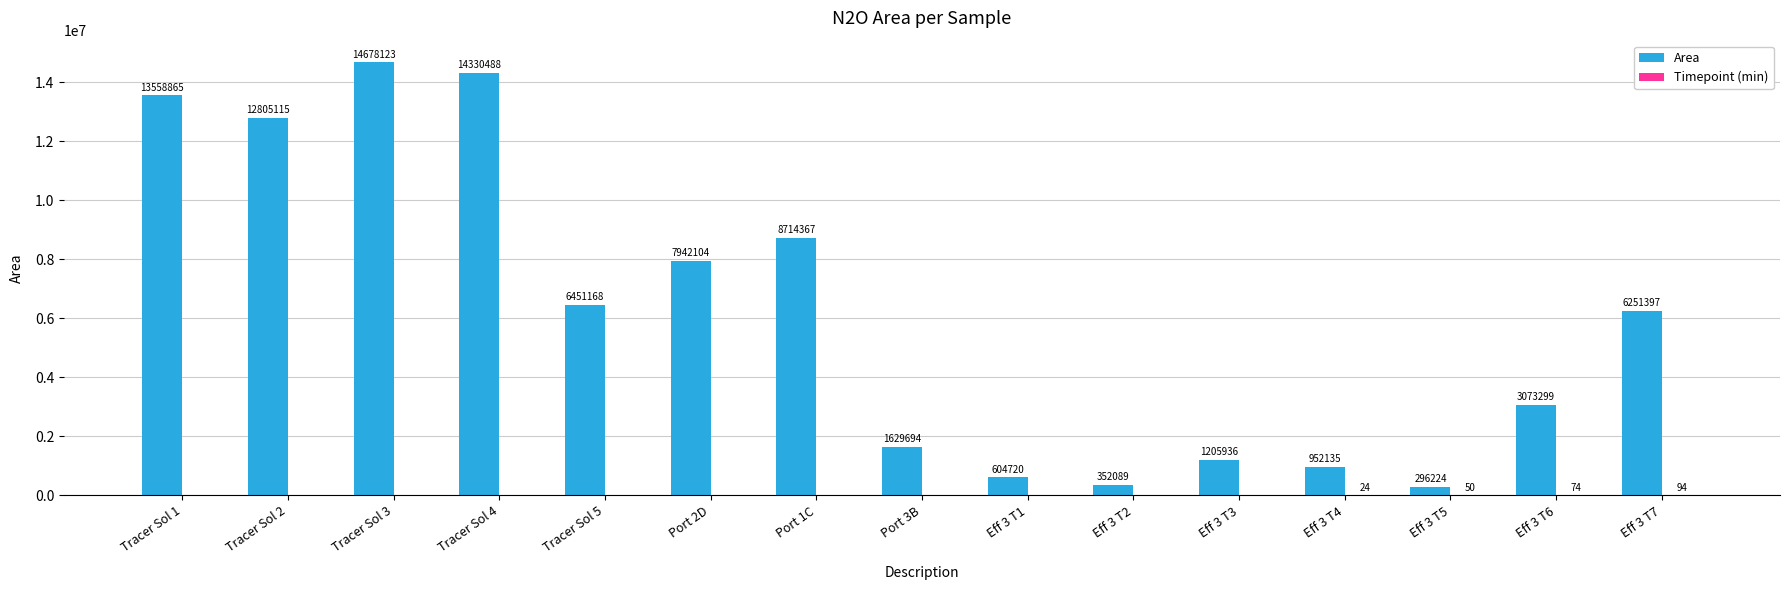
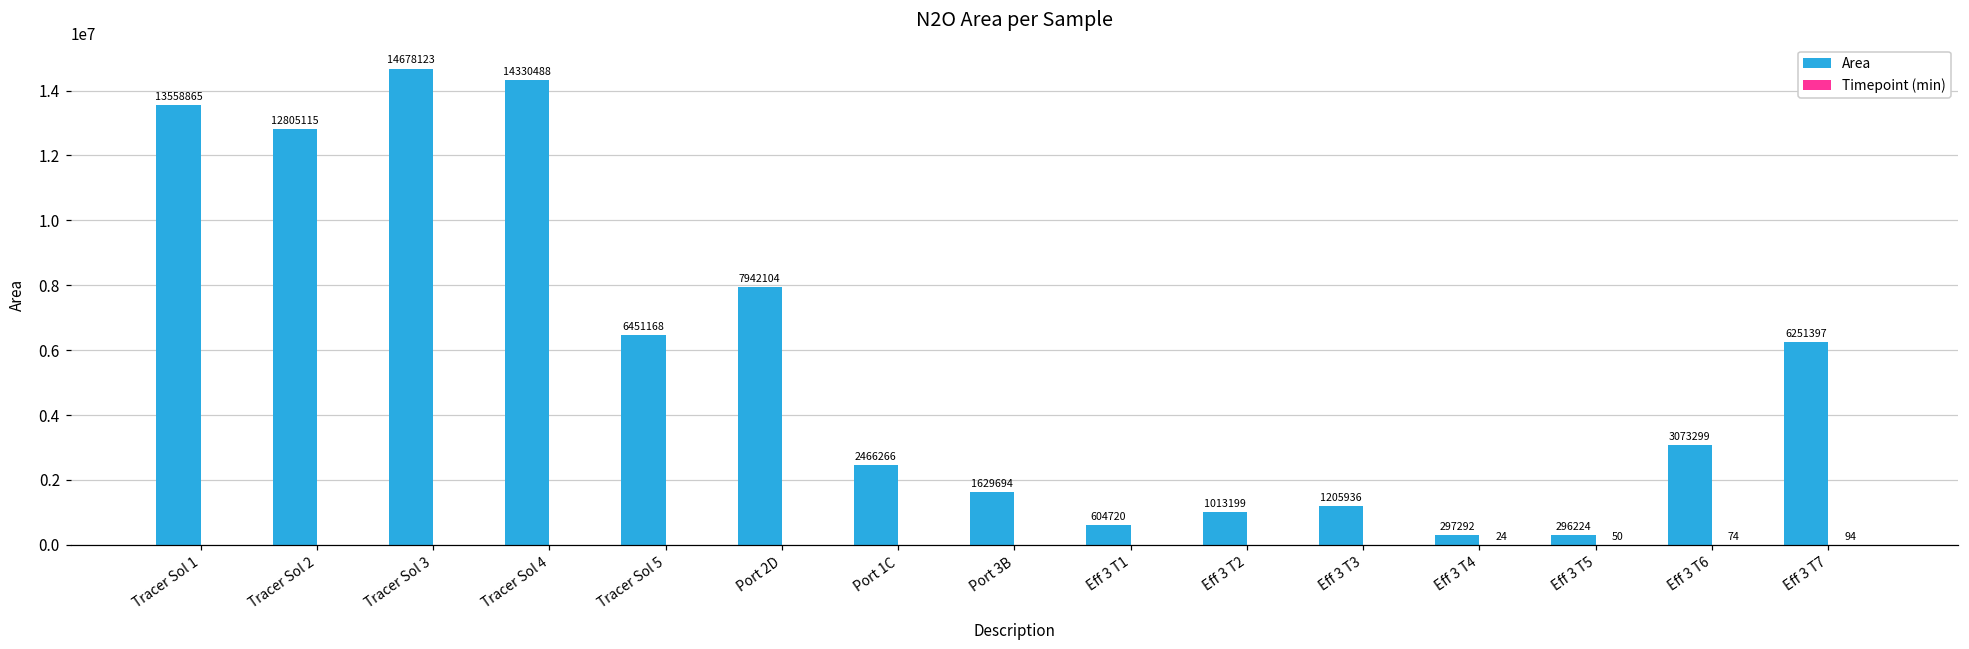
  {
    "Area": {
      "Tracer Sol 1": 13558865,
      "Tracer Sol 2": 12805115,
      "Tracer Sol 3": 14678123,
      "Tracer Sol 4": 14330488,
      "Tracer Sol 5": 6451168,
      "Port 2D": 7942104,
-     "Port 1C": 8714367,
+     "Port 1C": 2466266,
      "Port 3B": 1629694,
      "Eff 3 T1": 604720,
-     "Eff 3 T2": 352089,
+     "Eff 3 T2": 1013199,
      "Eff 3 T3": 1205936,
-     "Eff 3 T4": 952135,
+     "Eff 3 T4": 297292,
      "Eff 3 T5": 296224,
      "Eff 3 T6": 3073299,
      "Eff 3 T7": 6251397
    },
    "Timepoint (min)": {
      "Eff 3 T4": 24,
      "Eff 3 T5": 50,
      "Eff 3 T6": 74,
      "Eff 3 T7": 94
    }
  }
